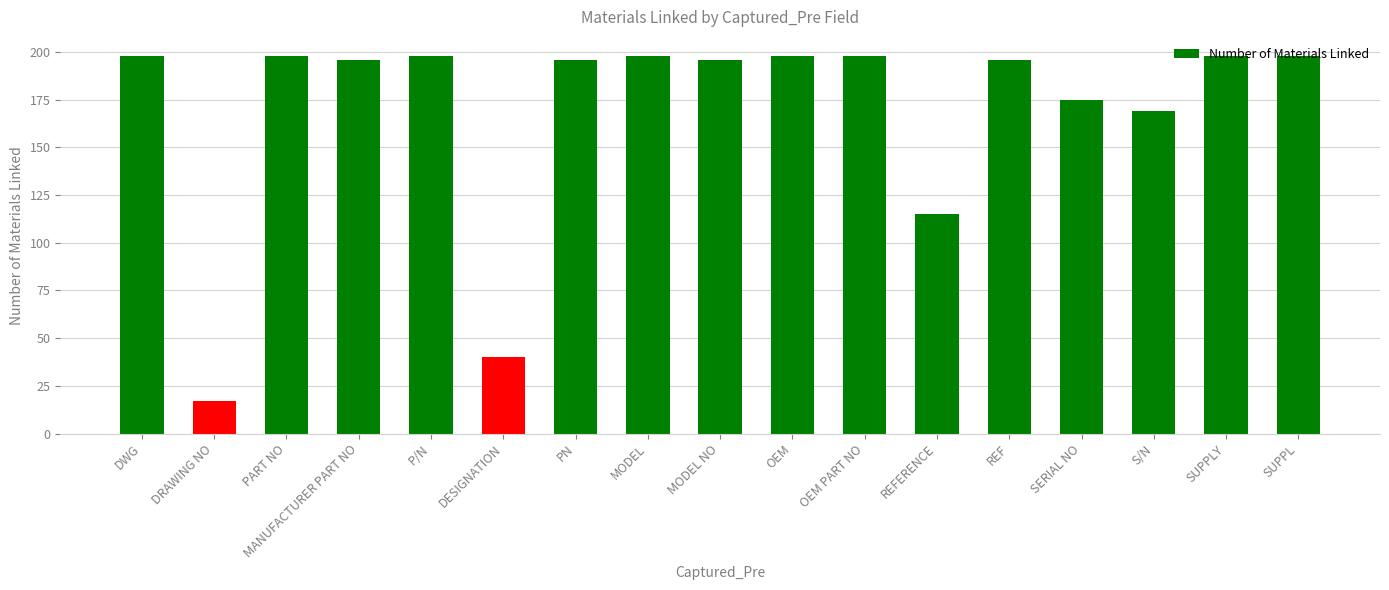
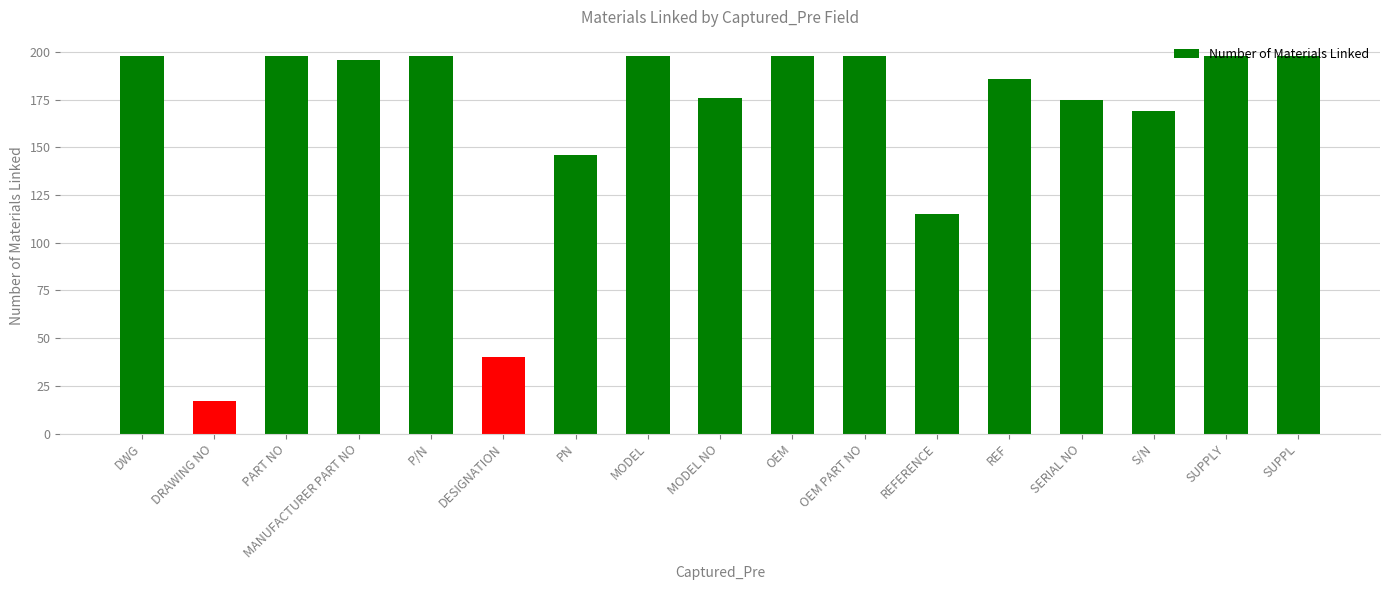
  {
    "DWG": 198,
    "DRAWING NO": 17,
    "PART NO": 198,
    "MANUFACTURER PART NO": 196,
    "P/N": 198,
    "DESIGNATION": 40,
-   "PN": 196,
+   "PN": 146,
    "MODEL": 198,
-   "MODEL NO": 196,
+   "MODEL NO": 176,
    "OEM": 198,
    "OEM PART NO": 198,
    "REFERENCE": 115,
-   "REF": 196,
+   "REF": 186,
    "SERIAL NO": 175,
    "S/N": 169,
    "SUPPLY": 198,
    "SUPPL": 198
  }
